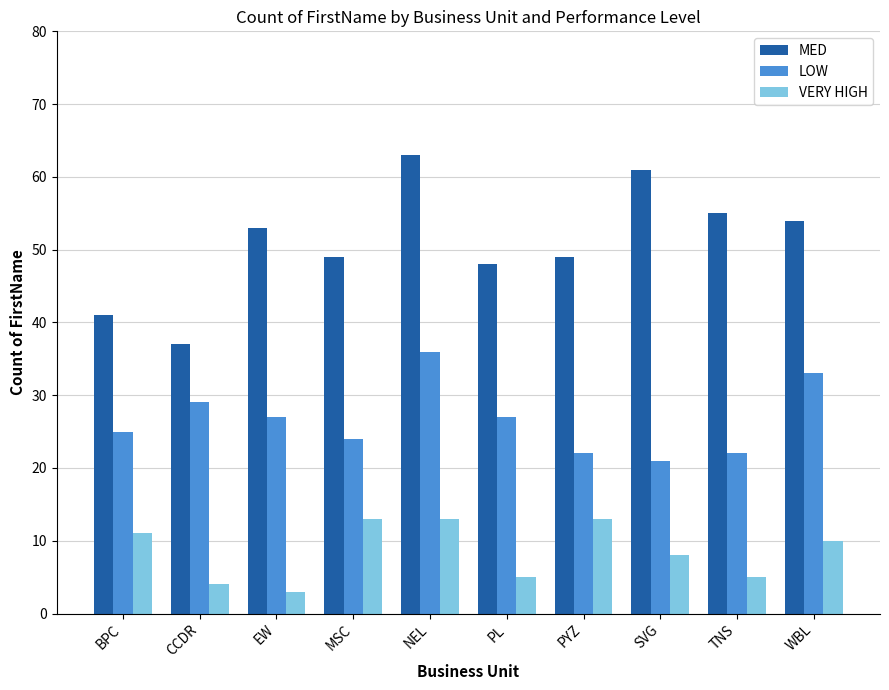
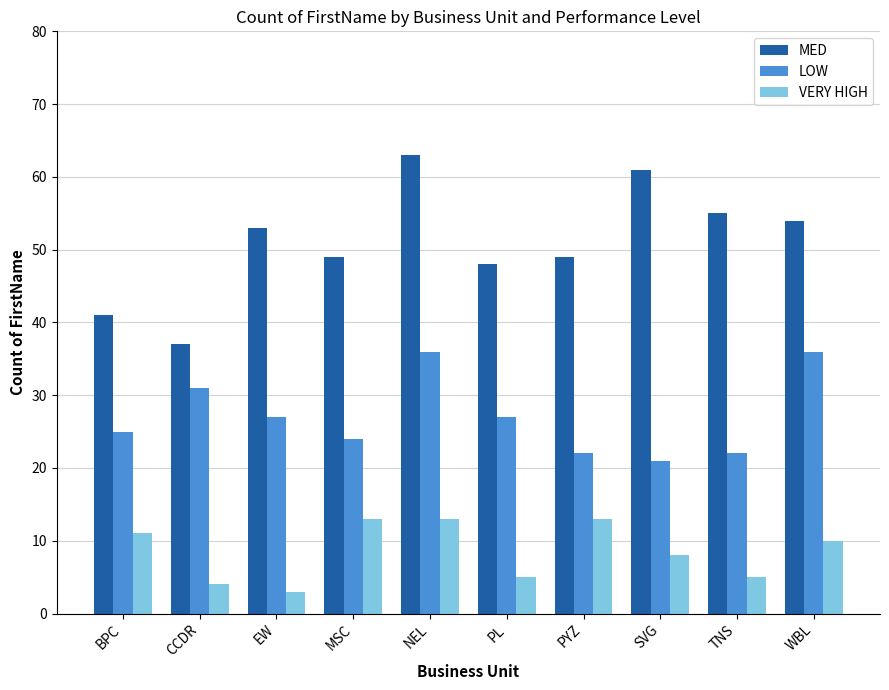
  {
    "MED": {
      "BPC": 41,
      "CCDR": 37,
      "EW": 53,
      "MSC": 49,
      "NEL": 63,
      "PL": 48,
      "PYZ": 49,
      "SVG": 61,
      "TNS": 55,
      "WBL": 54
    },
    "LOW": {
      "BPC": 25,
-     "CCDR": 29,
+     "CCDR": 31,
      "EW": 27,
      "MSC": 24,
      "NEL": 36,
      "PL": 27,
      "PYZ": 22,
      "SVG": 21,
      "TNS": 22,
-     "WBL": 33
+     "WBL": 36
    },
    "VERY HIGH": {
      "BPC": 11,
      "CCDR": 4,
      "EW": 3,
      "MSC": 13,
      "NEL": 13,
      "PL": 5,
      "PYZ": 13,
      "SVG": 8,
      "TNS": 5,
      "WBL": 10
    }
  }
